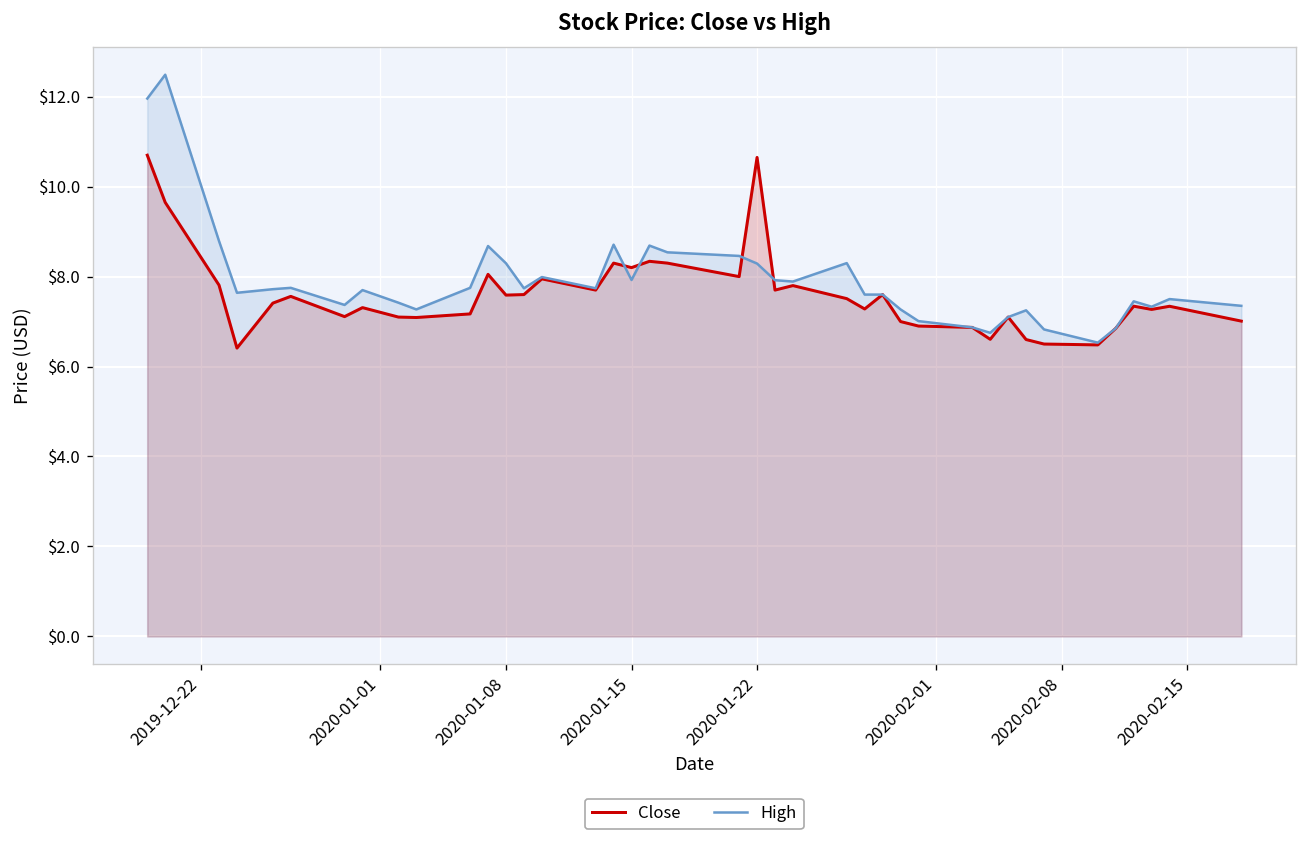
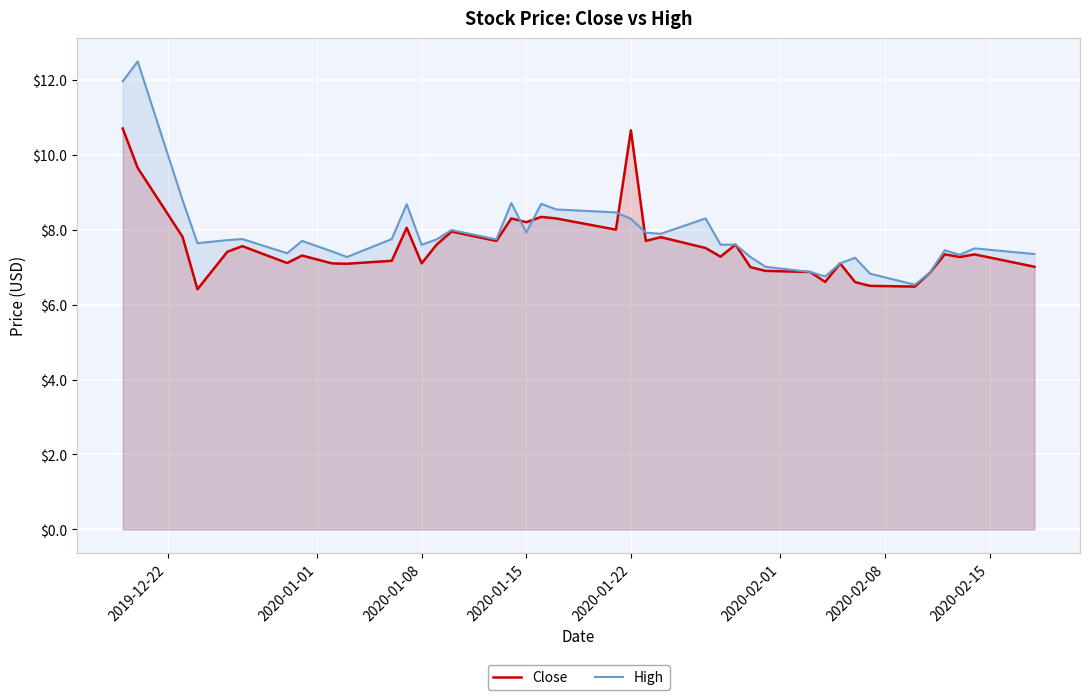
  {
    "Close": {
-     "2020-01-08": "$7.6",
+     "2020-01-08": "$7.1",
      "2020-01-15": "$8.2",
      "2020-01-22": "$10.7"
    },
    "High": {
-     "2020-01-08": "$8.3",
+     "2020-01-08": "$7.6",
      "2020-01-15": "$7.9",
      "2020-01-22": "$8.3"
    }
  }
